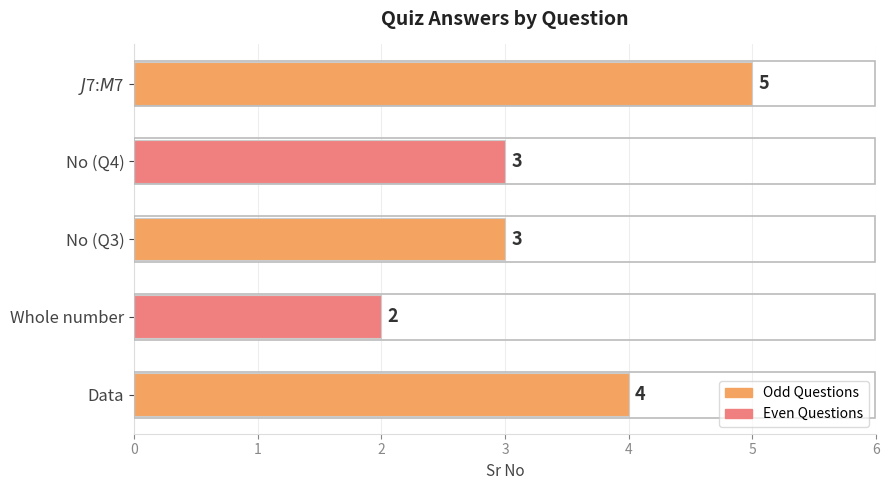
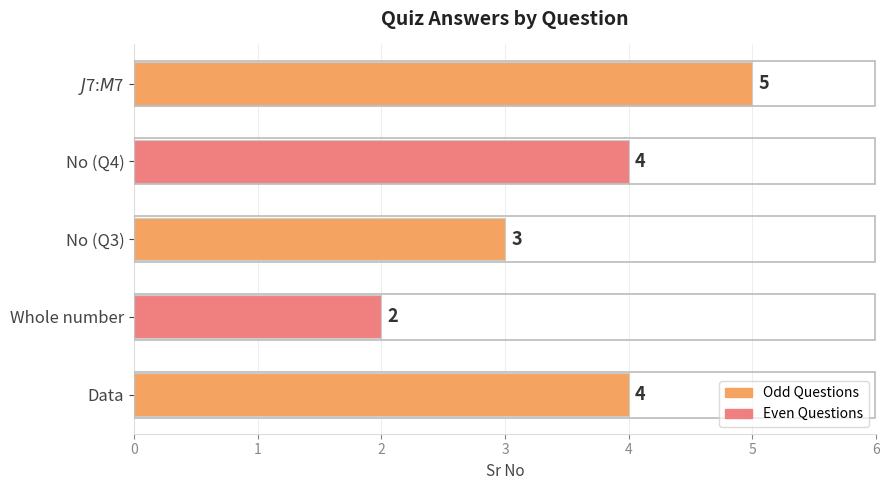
  {
-   "No (Q4)": 3,
+   "No (Q4)": 4,
    "No (Q3)": 3,
    "Whole number": 2,
    "Data": 4
  }
